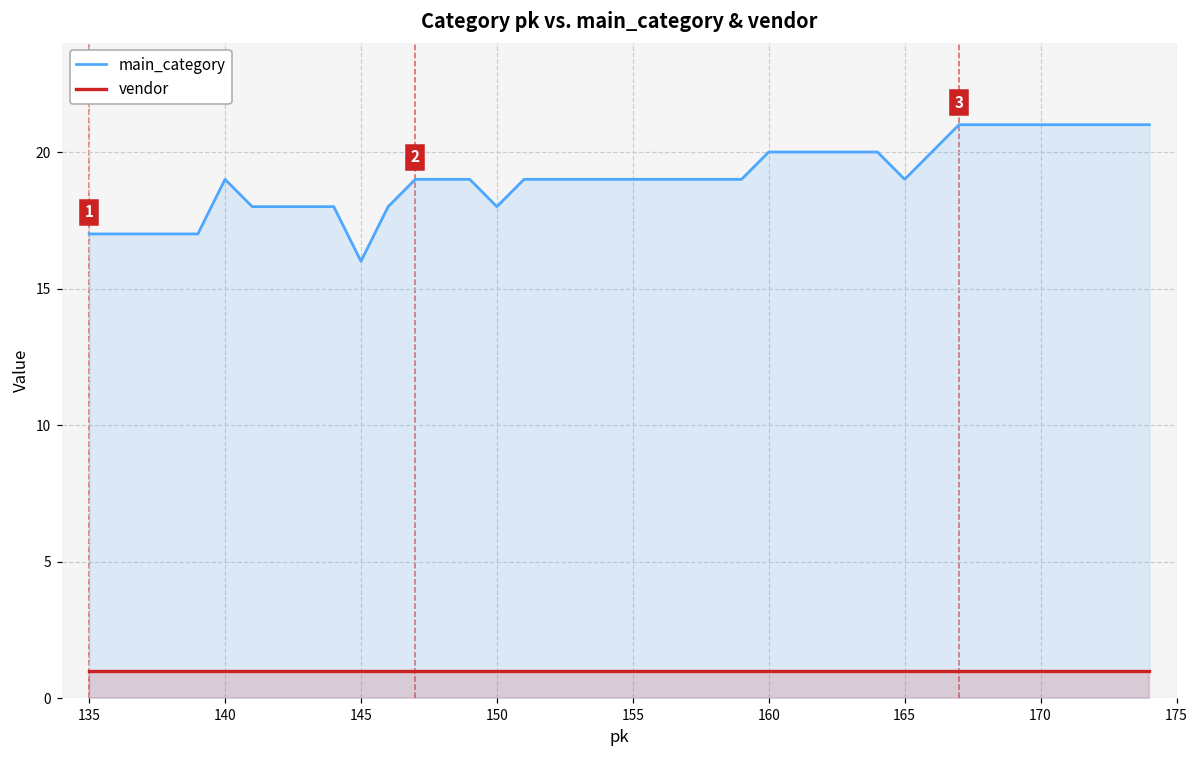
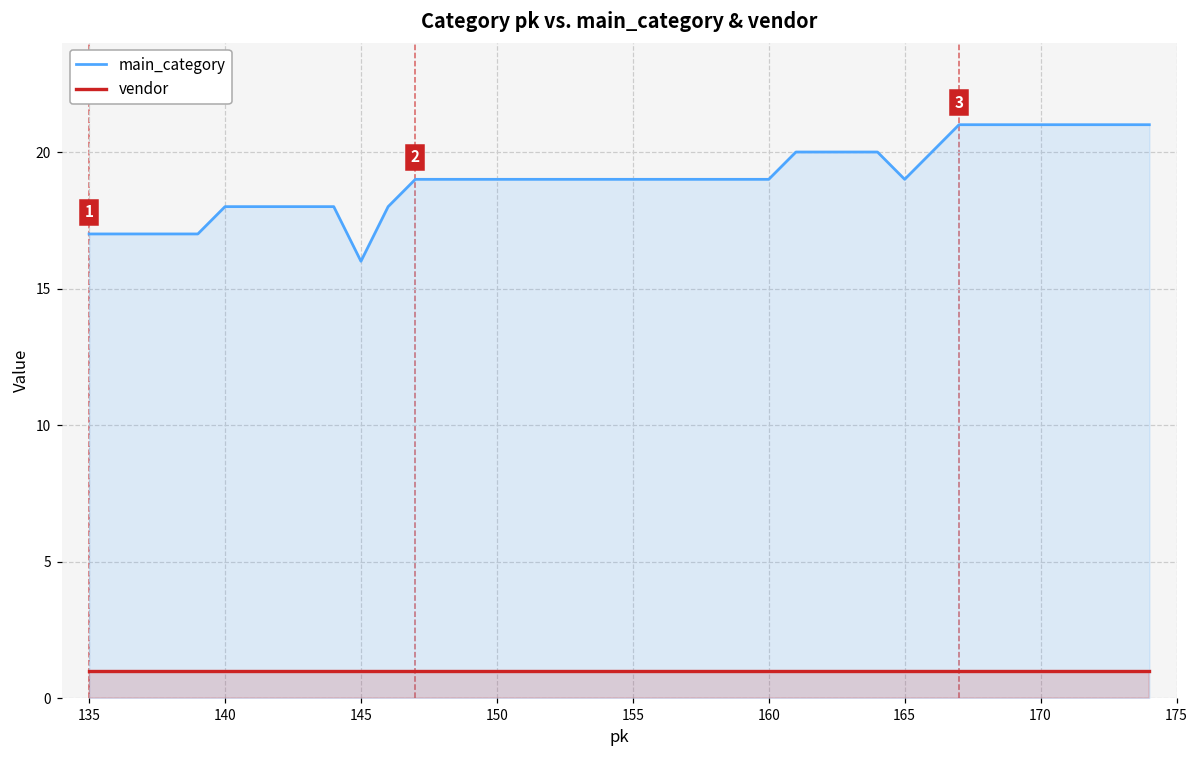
  {
    "main_category": {
-     "140": 19,
+     "140": 18,
      "145": 16,
-     "150": 18,
+     "150": 19,
      "155": 19,
-     "160": 20,
+     "160": 19,
      "165": 19,
      "170": 21
    },
    "vendor": {
      "135": 1,
      "140": 1,
      "145": 1,
      "150": 1,
      "155": 1,
      "160": 1,
      "165": 1,
      "170": 1
    }
  }
